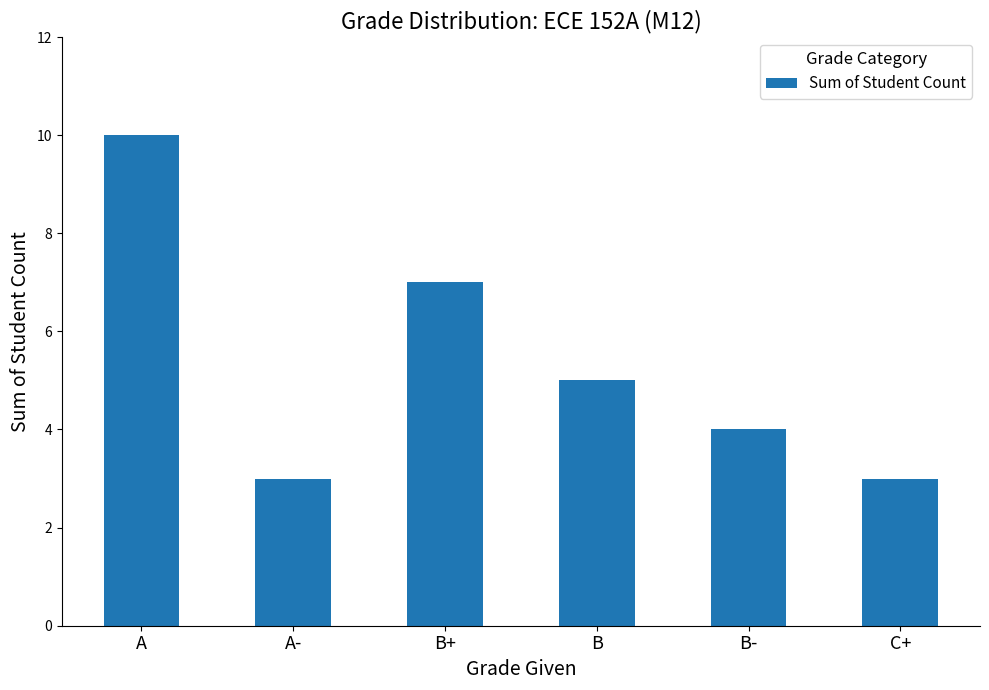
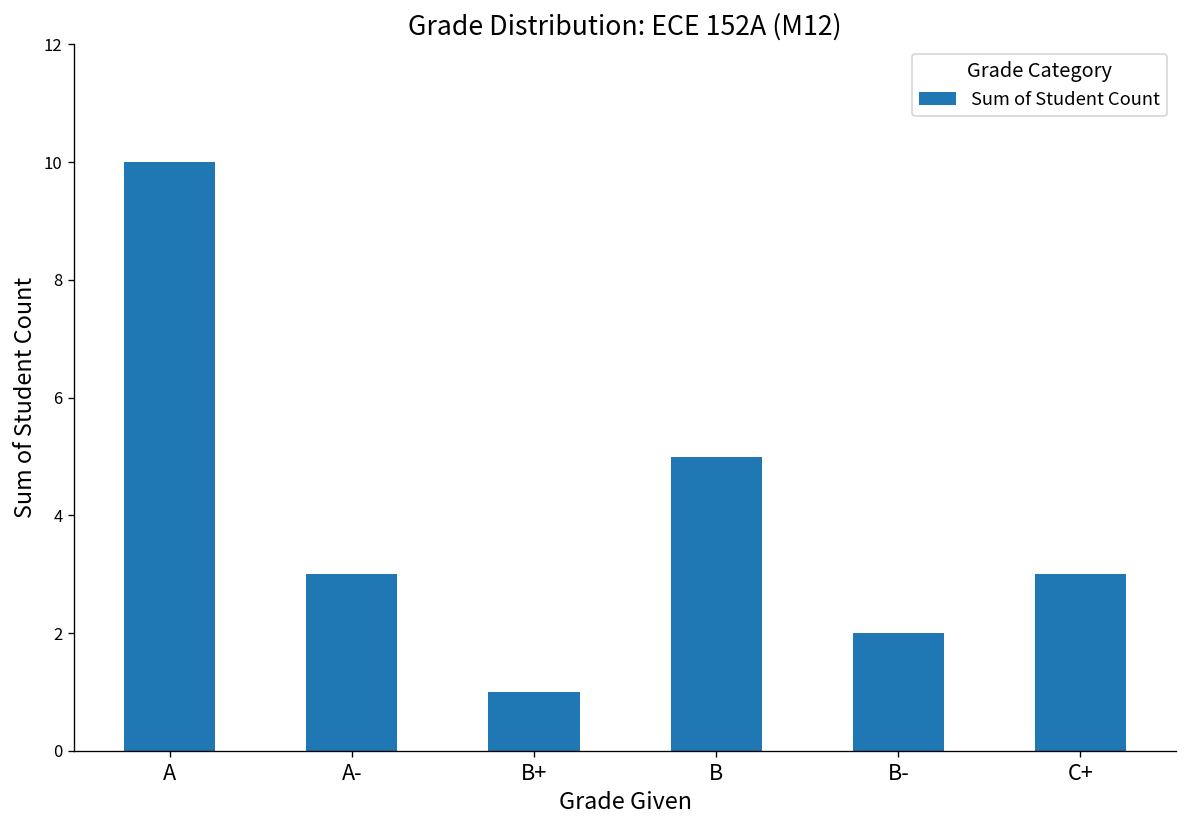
  {
    "A": 10,
    "A-": 3,
-   "B+": 7,
+   "B+": 1,
    "B": 5,
-   "B-": 4,
+   "B-": 2,
    "C+": 3
  }
